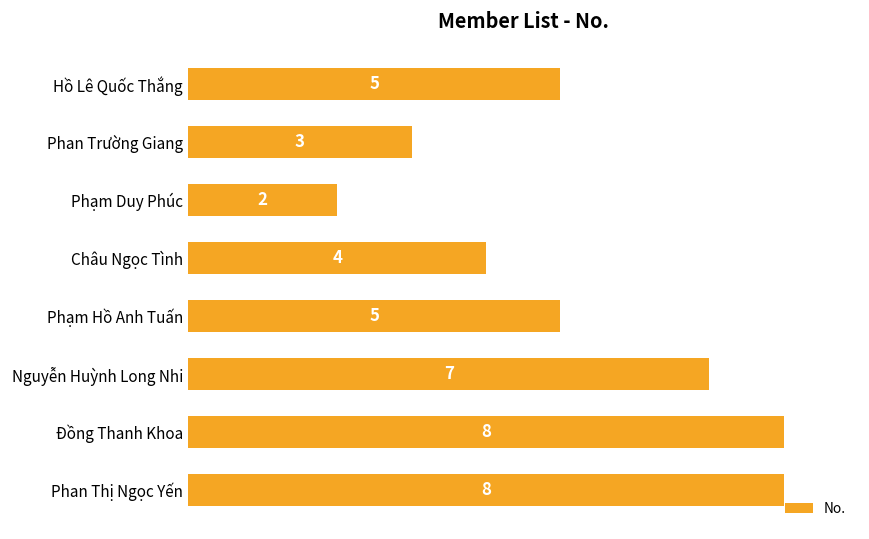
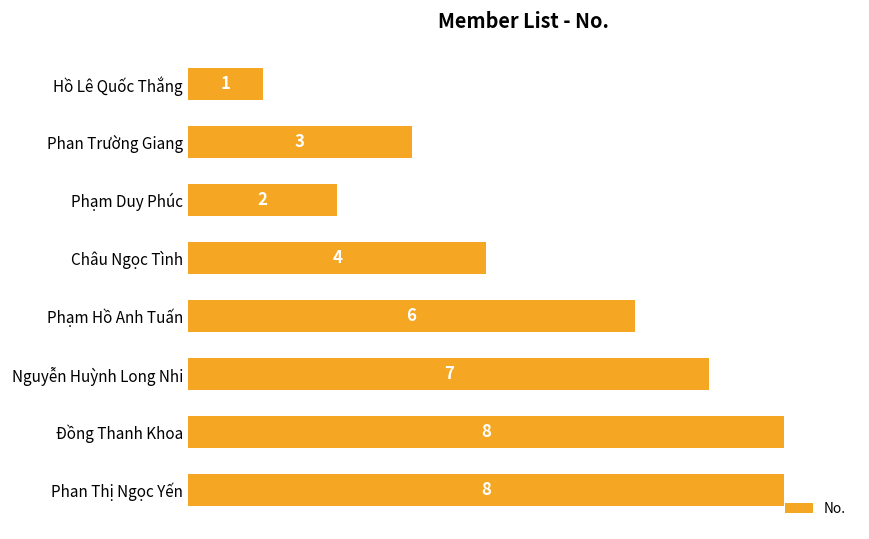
  {
-   "Hồ Lê Quốc Thắng": 5,
+   "Hồ Lê Quốc Thắng": 1,
    "Phan Trường Giang": 3,
    "Phạm Duy Phúc": 2,
    "Châu Ngọc Tình": 4,
-   "Phạm Hồ Anh Tuấn": 5,
+   "Phạm Hồ Anh Tuấn": 6,
    "Nguyễn Huỳnh Long Nhi": 7,
    "Đồng Thanh Khoa": 8,
    "Phan Thị Ngọc Yến": 8
  }
